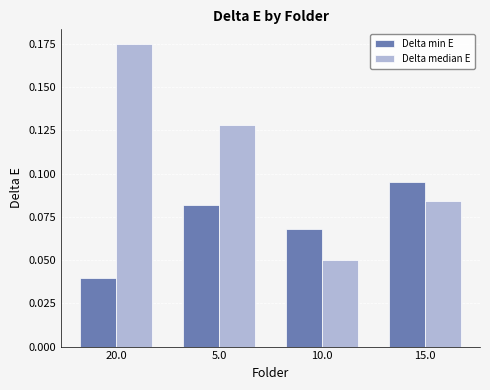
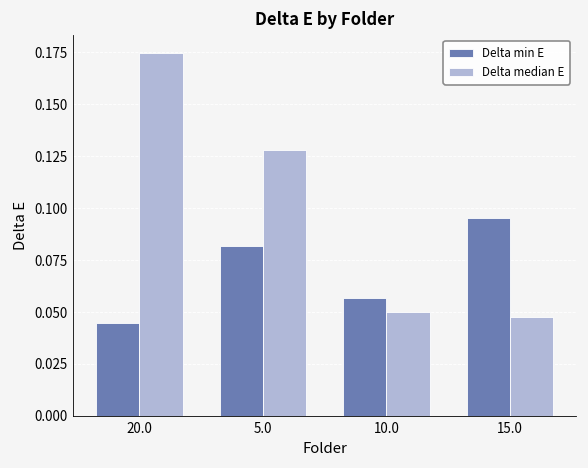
  {
    "Delta min E": {
-     "20.0": 0.039,
+     "20.0": 0.045,
      "5.0": 0.082,
-     "10.0": 0.068,
+     "10.0": 0.057,
      "15.0": 0.095
    },
    "Delta median E": {
      "20.0": 0.175,
      "5.0": 0.128,
      "10.0": 0.050,
-     "15.0": 0.084
+     "15.0": 0.048
    }
  }
